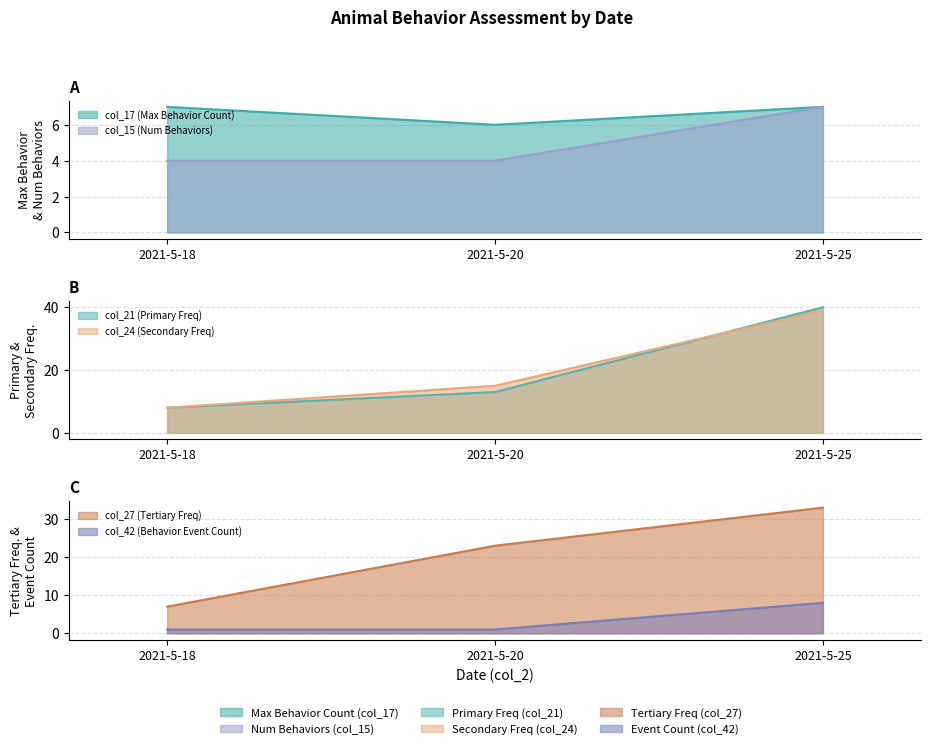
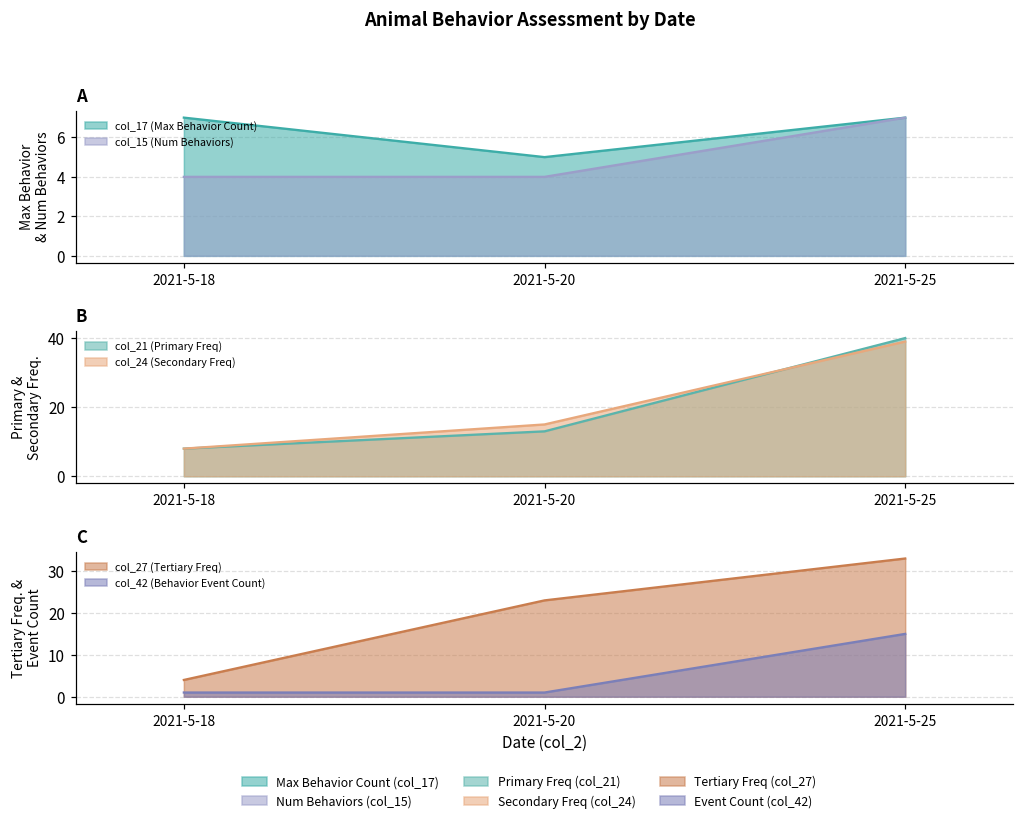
  {
    "A": {
      "col_17 (Max Behavior Count)": {
        "2021-5-18": 7,
-       "2021-5-20": 6
+       "2021-5-20": 5
      },
      "col_15 (Num Behaviors)": {
        "2021-5-18": 4,
        "2021-5-20": 4
      }
    },
    "B": {
      "col_21 (Primary Freq)": {
        "2021-5-20": 13,
        "2021-5-25": 40
      },
      "col_24 (Secondary Freq)": {
        "2021-5-20": 15,
        "2021-5-25": 39
      }
    },
    "C": {
      "col_27 (Tertiary Freq)": {
-       "2021-5-18": 7,
+       "2021-5-18": 4,
        "2021-5-20": 23,
        "2021-5-25": 33
      },
      "col_42 (Behavior Event Count)": {
        "2021-5-18": 1,
        "2021-5-20": 1,
-       "2021-5-25": 8
+       "2021-5-25": 15
      }
    }
  }
